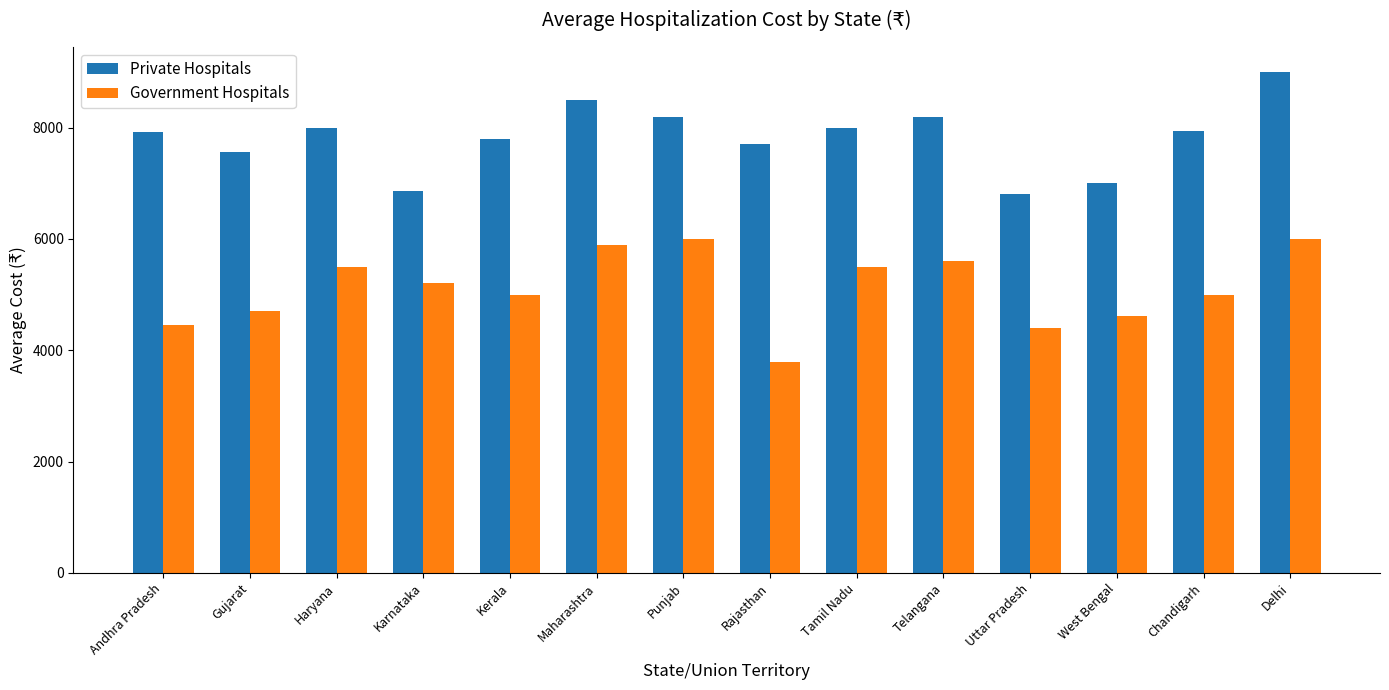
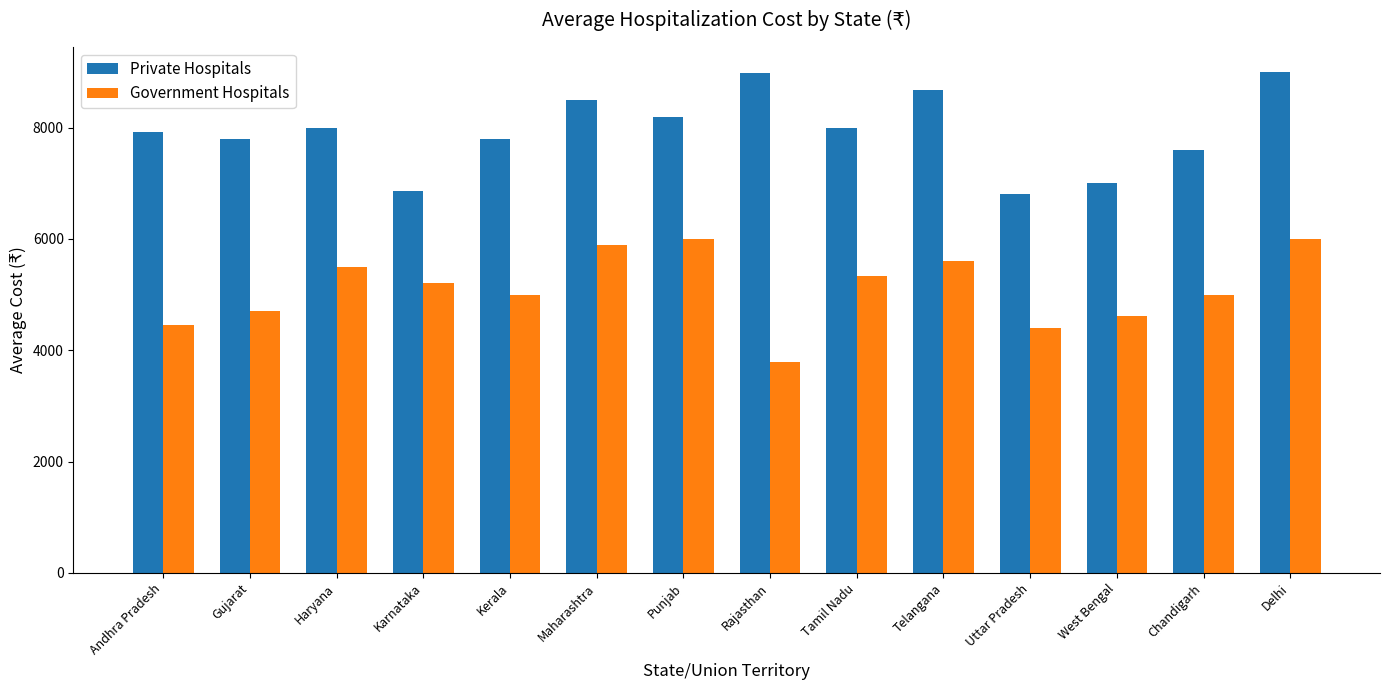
  {
    "Private Hospitals": {
      "Andhra Pradesh": 7900,
-     "Gujarat": 7600,
+     "Gujarat": 7800,
      "Haryana": 8000,
      "Karnataka": 6900,
      "Kerala": 7800,
      "Maharashtra": 8500,
      "Punjab": 8200,
-     "Rajasthan": 7700,
+     "Rajasthan": 9000,
      "Tamil Nadu": 8000,
-     "Telangana": 8200,
+     "Telangana": 8700,
      "Uttar Pradesh": 6800,
      "West Bengal": 7000,
-     "Chandigarh": 7900,
+     "Chandigarh": 7600,
      "Delhi": 9000
    },
    "Government Hospitals": {
      "Andhra Pradesh": 4500,
      "Gujarat": 4700,
      "Haryana": 5500,
      "Karnataka": 5200,
      "Kerala": 5000,
      "Maharashtra": 5900,
      "Punjab": 6000,
      "Rajasthan": 3800,
-     "Tamil Nadu": 5500,
+     "Tamil Nadu": 5300,
      "Telangana": 5600,
      "Uttar Pradesh": 4400,
      "West Bengal": 4600,
      "Chandigarh": 5000,
      "Delhi": 6000
    }
  }
